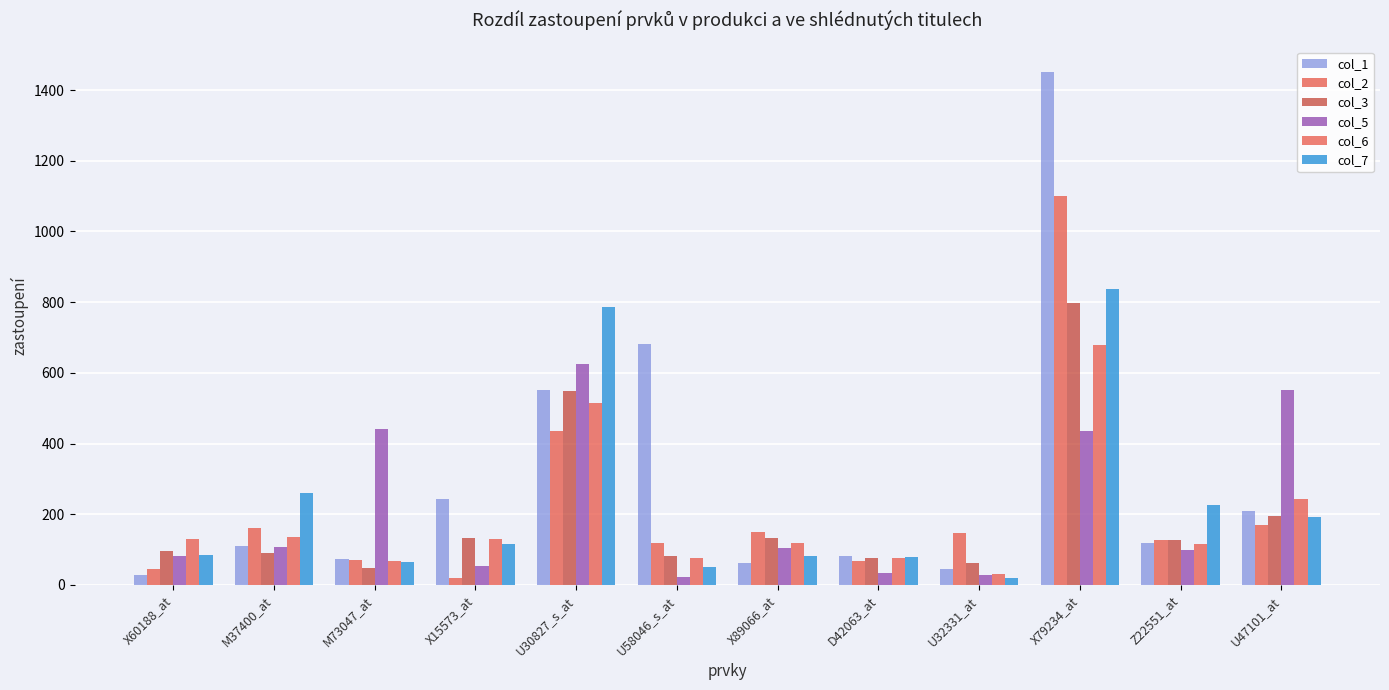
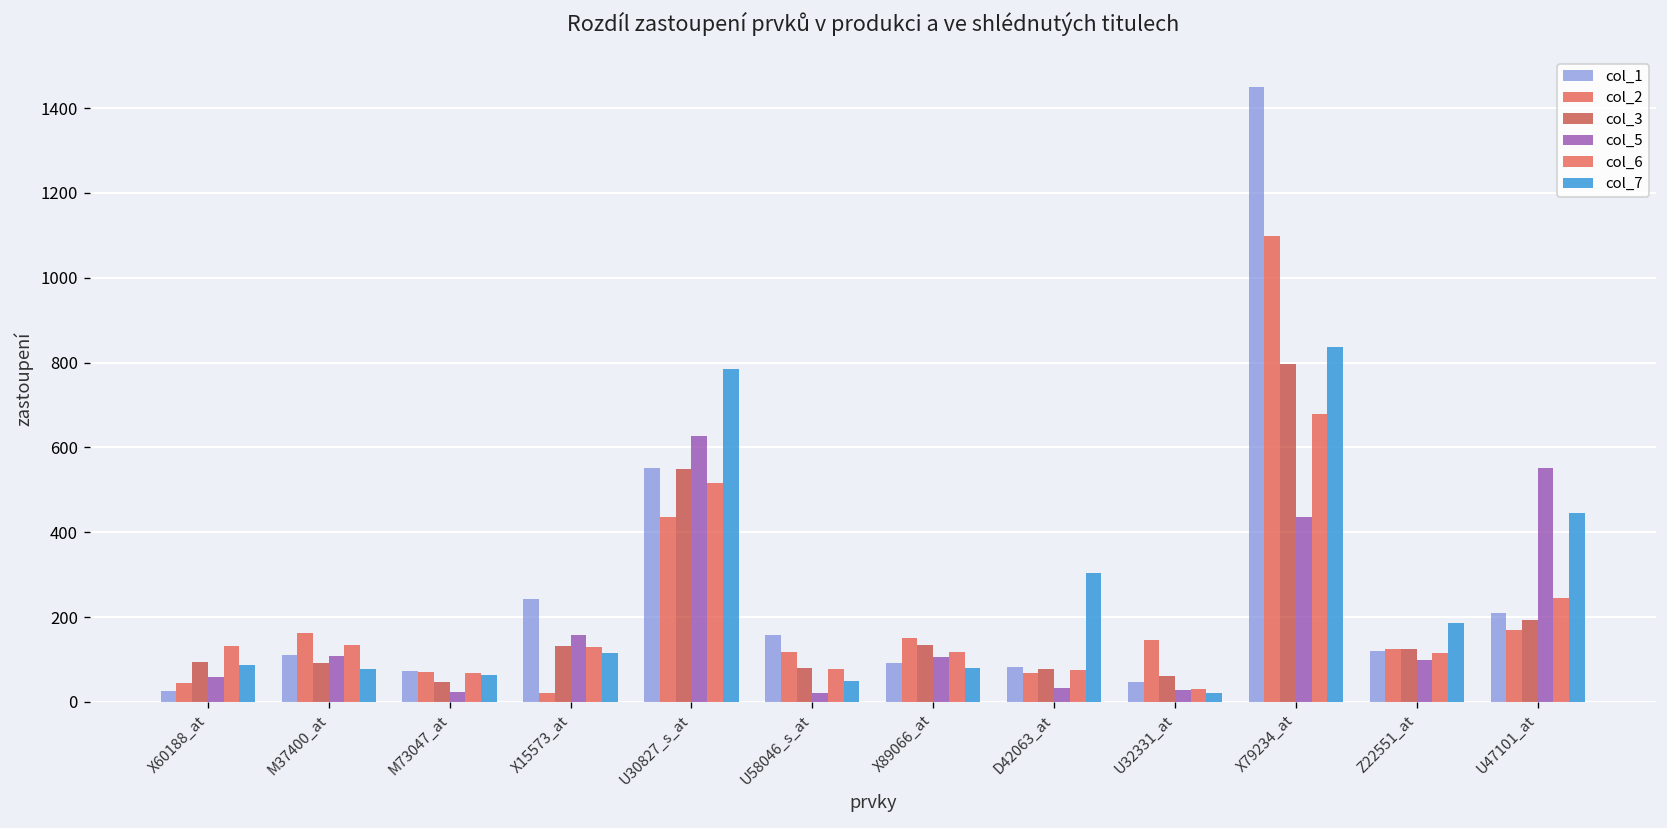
  {
    "col_1": {
      "X60188_at": 30,
      "M37400_at": 110,
      "M73047_at": 70,
      "X15573_at": 240,
      "U30827_s_at": 550,
-     "U58046_s_at": 680,
-     "X89066_at": 60,
+     "U58046_s_at": 160,
+     "X89066_at": 90,
      "D42063_at": 80,
      "U32331_at": 50,
      "X79234_at": 1450,
      "Z22551_at": 120,
      "U47101_at": 210
    },
    "col_5": {
-     "X60188_at": 80,
+     "X60188_at": 60,
      "M37400_at": 110,
-     "M73047_at": 440,
-     "X15573_at": 50,
+     "M73047_at": 20,
+     "X15573_at": 160,
      "U30827_s_at": 630,
      "U58046_s_at": 20,
      "X89066_at": 110,
      "D42063_at": 30,
      "U32331_at": 30,
      "X79234_at": 440,
      "Z22551_at": 100,
      "U47101_at": 550
    },
    "col_7": {
      "X60188_at": 90,
-     "M37400_at": 260,
+     "M37400_at": 80,
      "M73047_at": 60,
      "X15573_at": 120,
      "U30827_s_at": 790,
      "U58046_s_at": 50,
      "X89066_at": 80,
-     "D42063_at": 80,
+     "D42063_at": 310,
      "U32331_at": 20,
      "X79234_at": 840,
-     "Z22551_at": 230,
-     "U47101_at": 190
+     "Z22551_at": 190,
+     "U47101_at": 450
    }
  }
